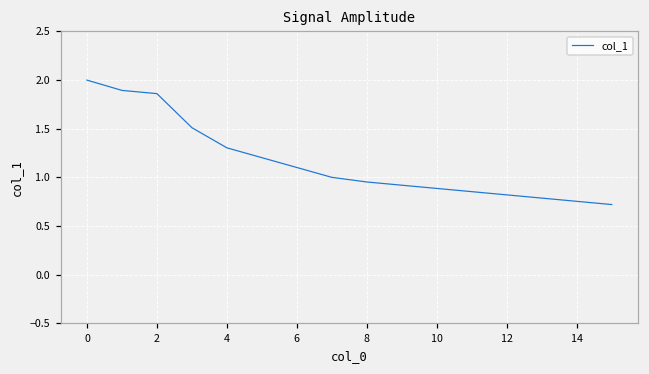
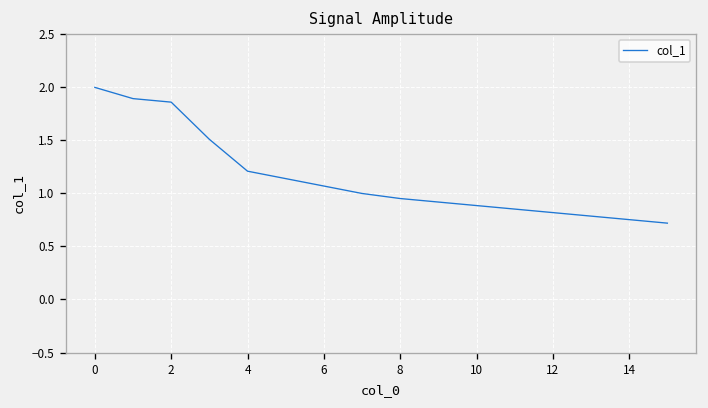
  {
    "0": 2.0,
    "2": 1.9,
-   "4": 1.3,
+   "4": 1.2,
    "8": 1.0
  }
